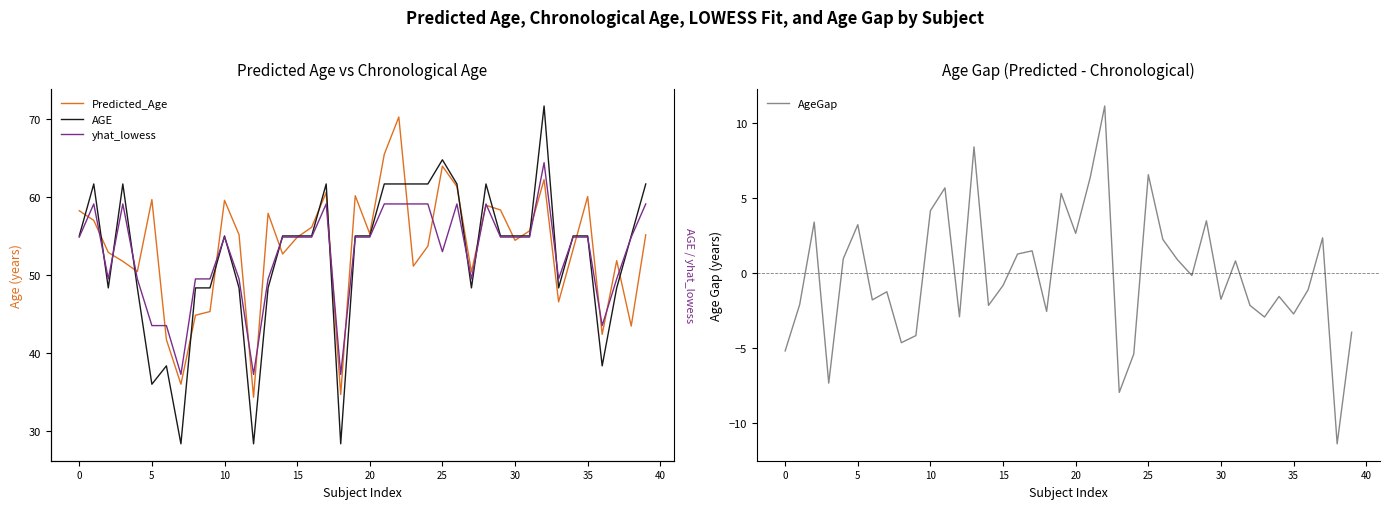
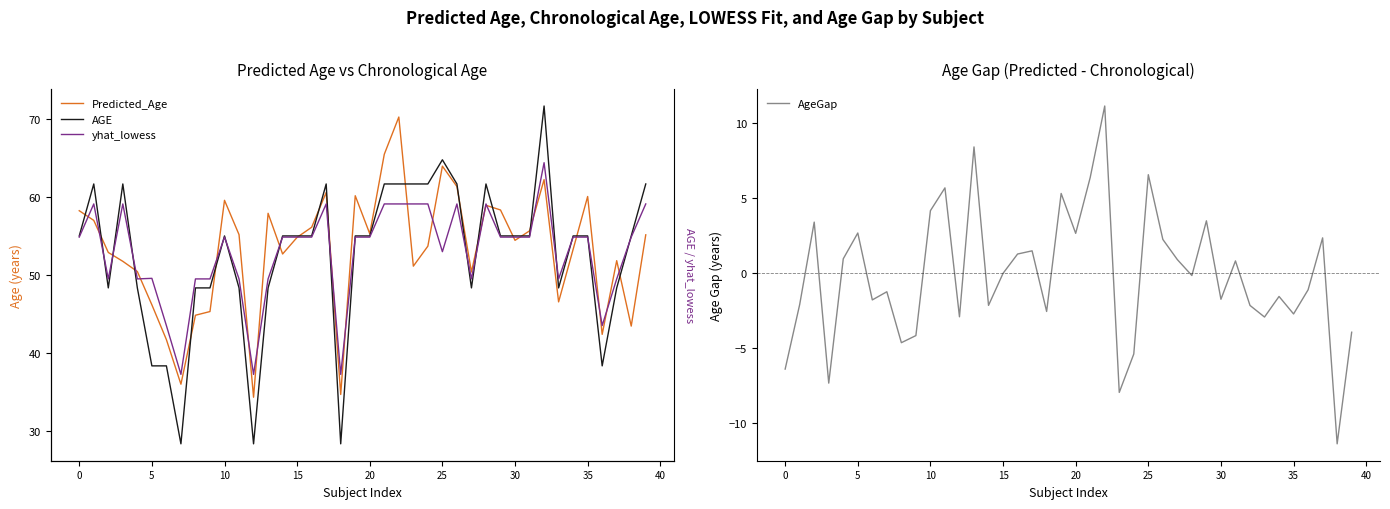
  {
    "Predicted Age vs Chronological Age": {
      "Predicted_Age": {
        "0": 58,
-       "5": 60,
+       "5": 46,
        "10": 60,
        "25": 64,
        "30": 54,
        "35": 60
      },
      "AGE": {
-       "5": 36,
+       "5": 38,
        "25": 65
      },
      "yhat_lowess": {
-       "5": 43,
+       "5": 50,
        "25": 53
      }
    },
    "Age Gap (Predicted - Chronological)": {
-     "0": -5.2,
-     "5": 3.2,
+     "0": -6.4,
+     "5": 2.7,
      "10": 4.2,
-     "15": -0.8,
+     "15": 0.0,
      "20": 2.6,
      "25": 6.6,
      "30": -1.8,
      "35": -2.7
    }
  }
